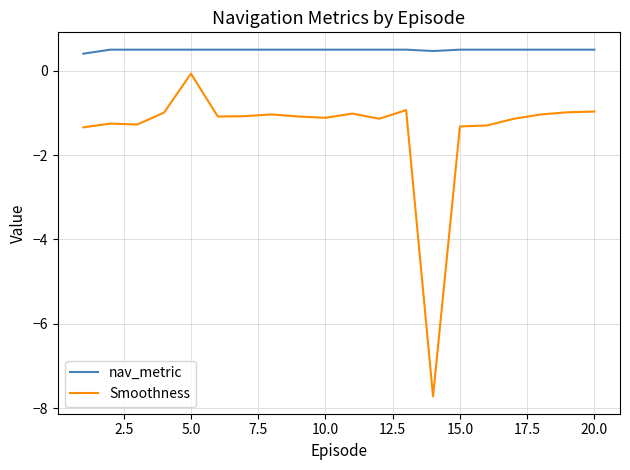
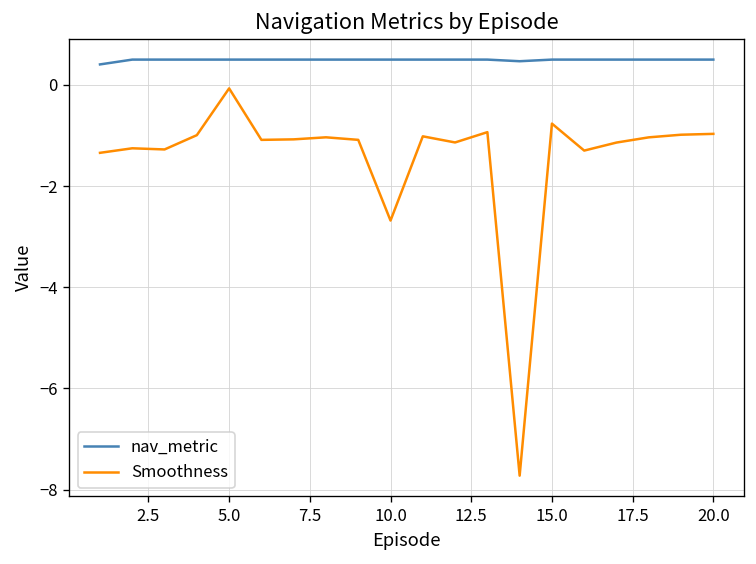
  {
    "nav_metric": {
      "5.0": 0.5,
      "10.0": 0.5,
      "15.0": 0.5,
      "20.0": 0.5
    },
    "Smoothness": {
      "5.0": -0.1,
-     "10.0": -1.1,
-     "15.0": -1.3,
+     "10.0": -2.7,
+     "15.0": -0.8,
      "20.0": -1.0
    }
  }
